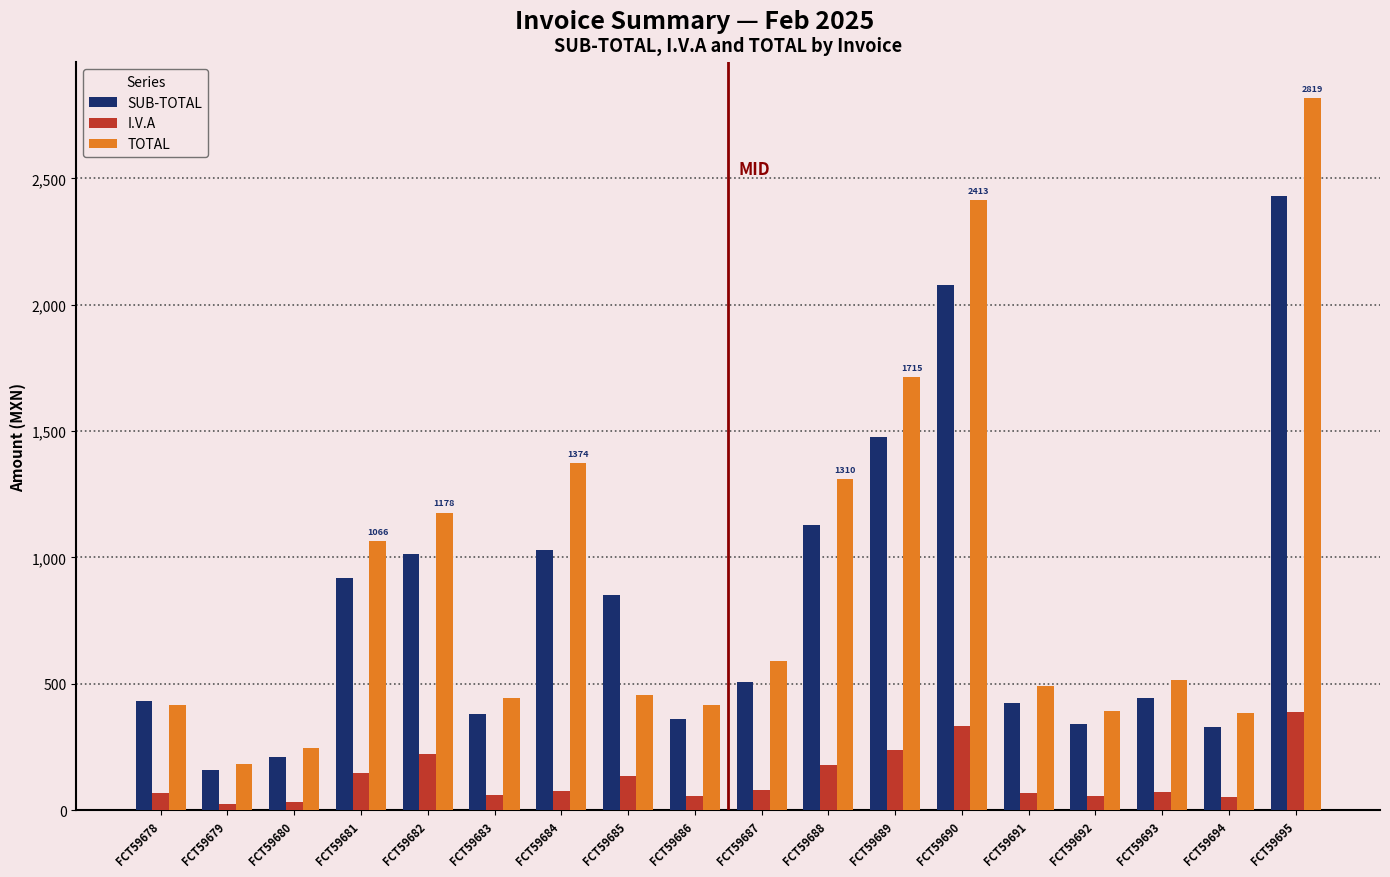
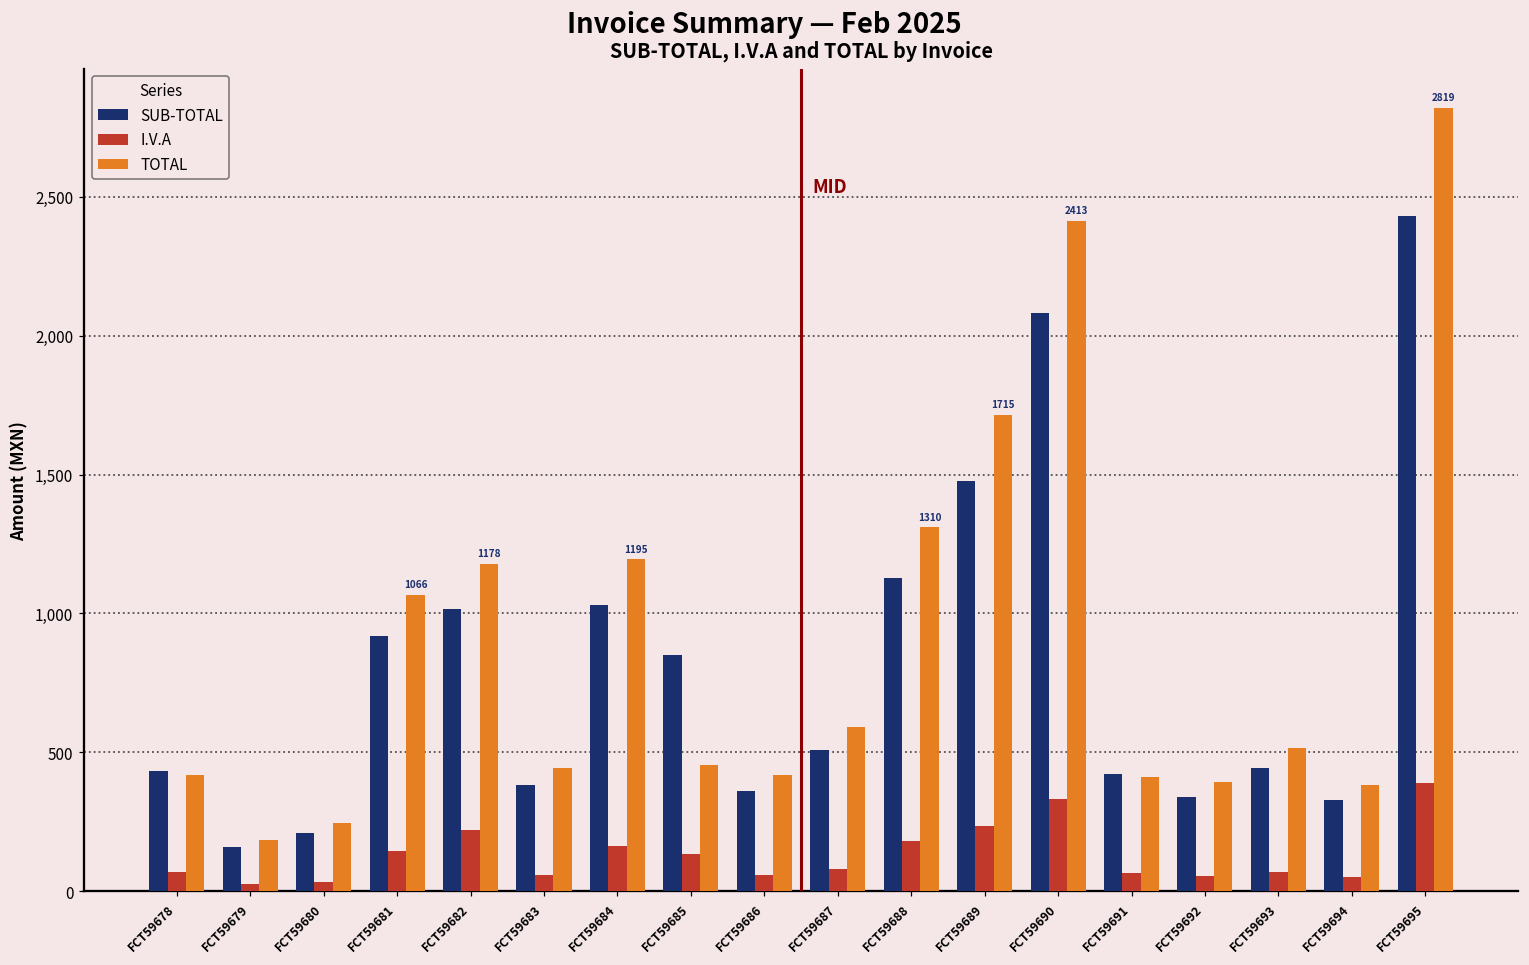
  {
    "SUB-TOTAL": {
      "FCT59678": "430",
      "FCT59679": "160",
      "FCT59680": "210",
      "FCT59681": "920",
      "FCT59682": "1,020",
      "FCT59683": "380",
      "FCT59684": "1,030",
      "FCT59685": "850",
      "FCT59686": "360",
      "FCT59687": "510",
      "FCT59688": "1,130",
      "FCT59689": "1,480",
      "FCT59690": "2,080",
      "FCT59691": "420",
      "FCT59692": "340",
      "FCT59693": "450",
      "FCT59694": "330",
      "FCT59695": "2,430"
    },
    "I.V.A": {
      "FCT59678": "70",
      "FCT59679": "30",
      "FCT59680": "30",
      "FCT59681": "150",
      "FCT59682": "220",
      "FCT59683": "60",
-     "FCT59684": "80",
+     "FCT59684": "160",
      "FCT59685": "140",
      "FCT59686": "60",
      "FCT59687": "80",
      "FCT59688": "180",
      "FCT59689": "240",
      "FCT59690": "330",
      "FCT59691": "70",
      "FCT59692": "50",
      "FCT59693": "70",
      "FCT59694": "50",
      "FCT59695": "390"
    },
    "TOTAL": {
      "FCT59681": "1066",
      "FCT59682": "1178",
-     "FCT59684": "1374",
+     "FCT59684": "1195",
      "FCT59688": "1310",
      "FCT59689": "1715",
      "FCT59690": "2413",
-     "FCT59691": "490",
+     "FCT59691": "410",
      "FCT59695": "2819"
    }
  }
